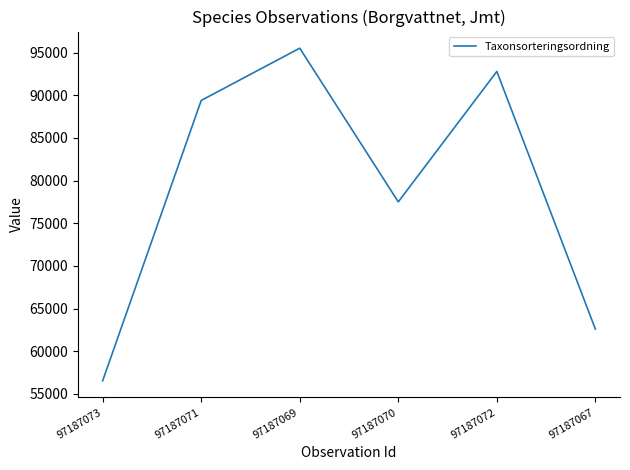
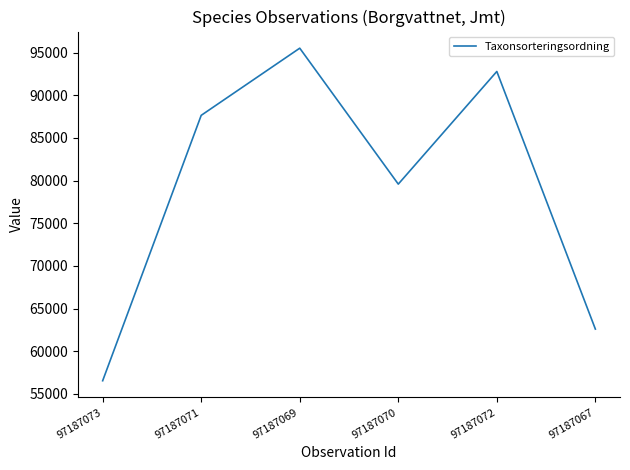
  {
    "97187073": 57000,
-   "97187071": 89000,
+   "97187071": 88000,
    "97187069": 96000,
-   "97187070": 78000,
+   "97187070": 80000,
    "97187072": 93000,
    "97187067": 63000
  }
